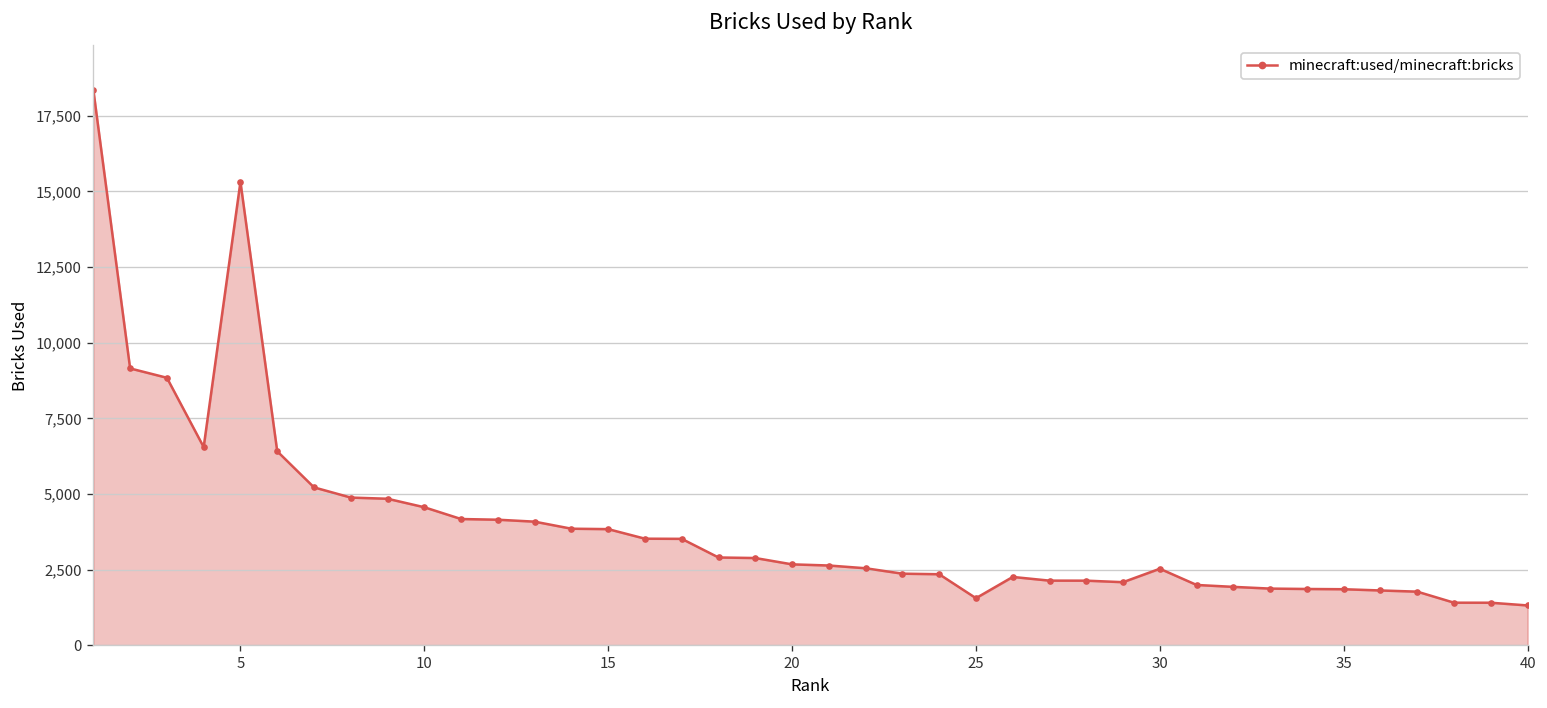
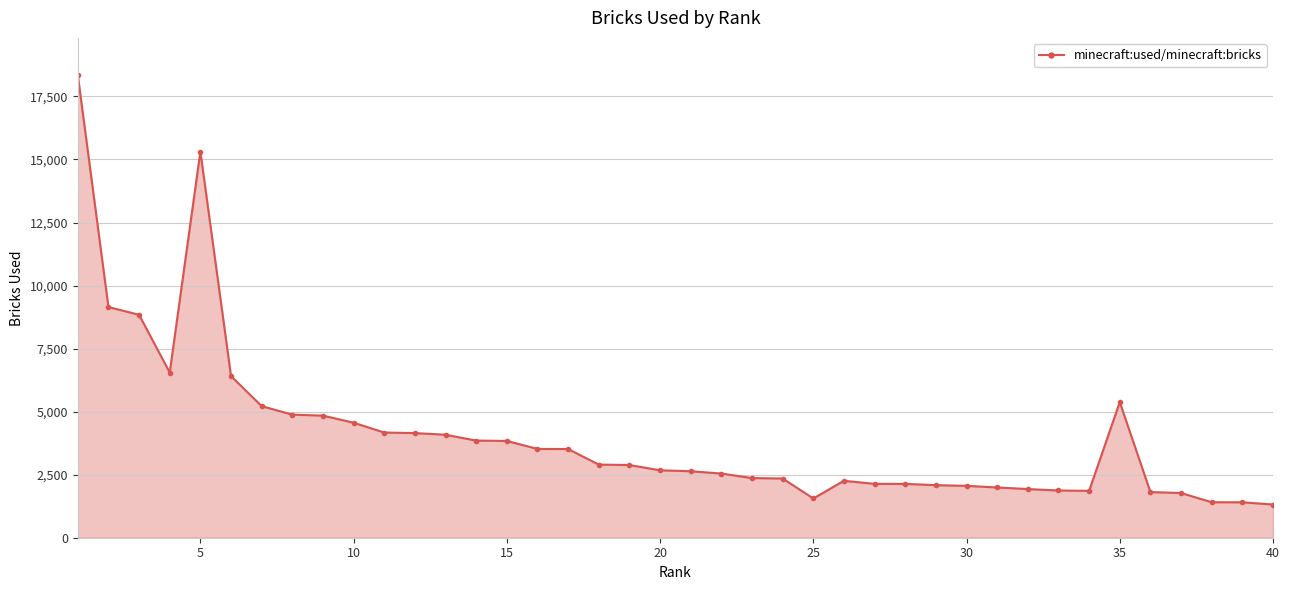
  {
    "5": "15,300",
    "10": "4,600",
    "15": "3,800",
    "20": "2,700",
    "25": "1,600",
-   "30": "2,500",
-   "35": "1,900",
+   "30": "2,100",
+   "35": "5,400",
    "40": "1,300"
  }
